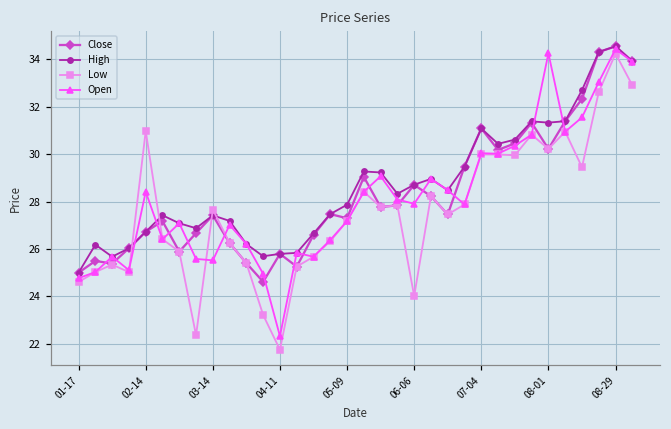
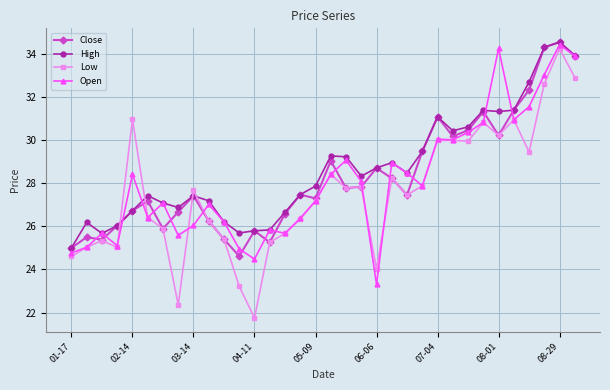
  {
    "Low": {
      "01-17": 24.6,
      "02-14": 31.0,
      "03-14": 27.7,
      "04-11": 21.8,
      "06-06": 24.0,
      "08-29": 34.2
    },
    "Open": {
      "01-17": 24.8,
      "02-14": 28.4,
-     "03-14": 25.5,
-     "04-11": 22.3,
-     "06-06": 27.9,
+     "03-14": 26.0,
+     "04-11": 24.5,
+     "06-06": 23.3,
      "08-01": 34.3,
      "08-29": 34.4
    }
  }
